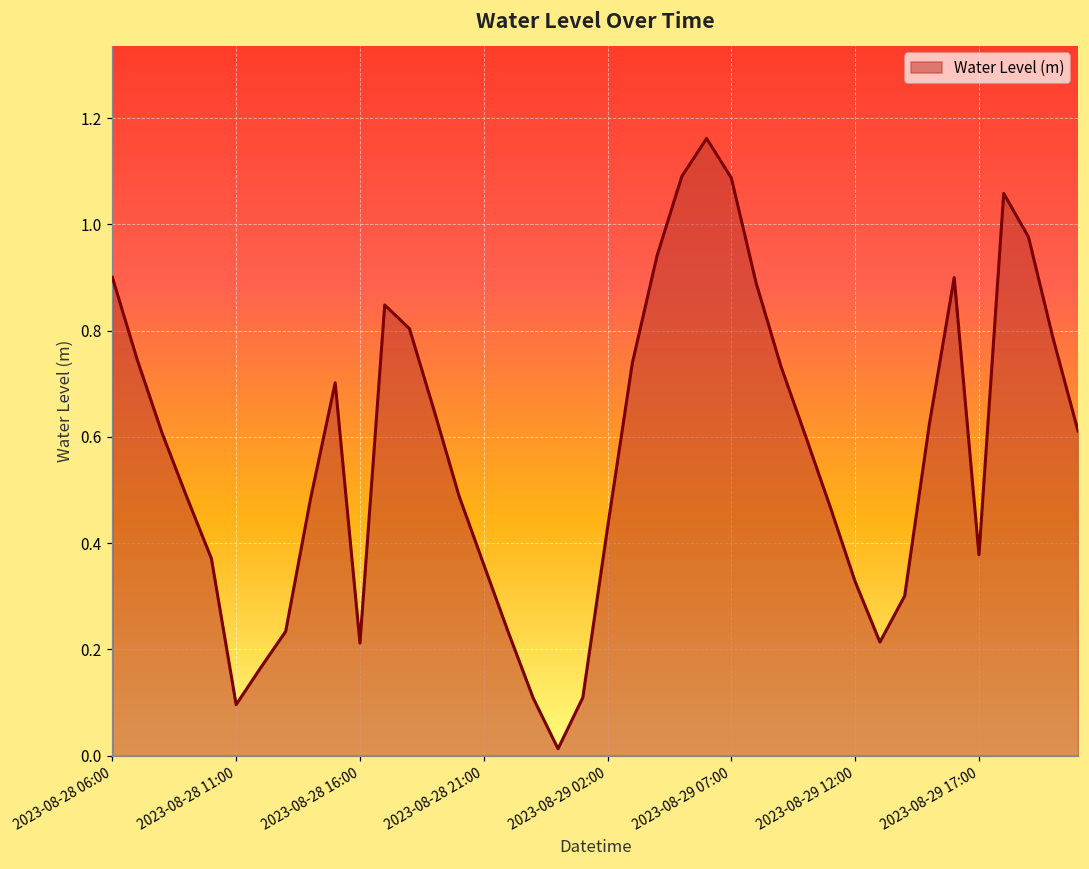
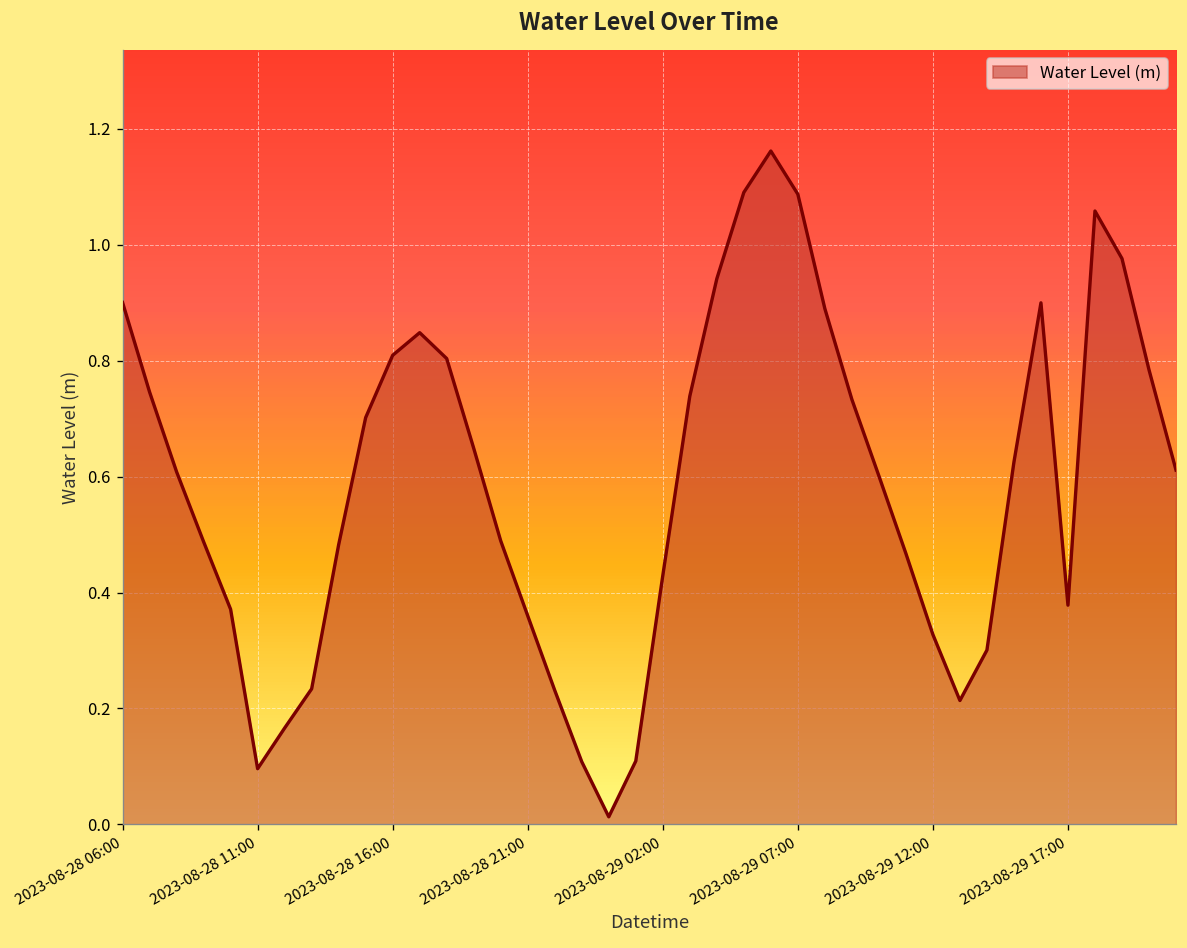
  {
    "2023-08-28 06:00": 0.90,
    "2023-08-28 11:00": 0.10,
-   "2023-08-28 16:00": 0.21,
+   "2023-08-28 16:00": 0.81,
    "2023-08-28 21:00": 0.36,
    "2023-08-29 02:00": 0.43,
    "2023-08-29 07:00": 1.09,
    "2023-08-29 12:00": 0.33,
    "2023-08-29 17:00": 0.38
  }
